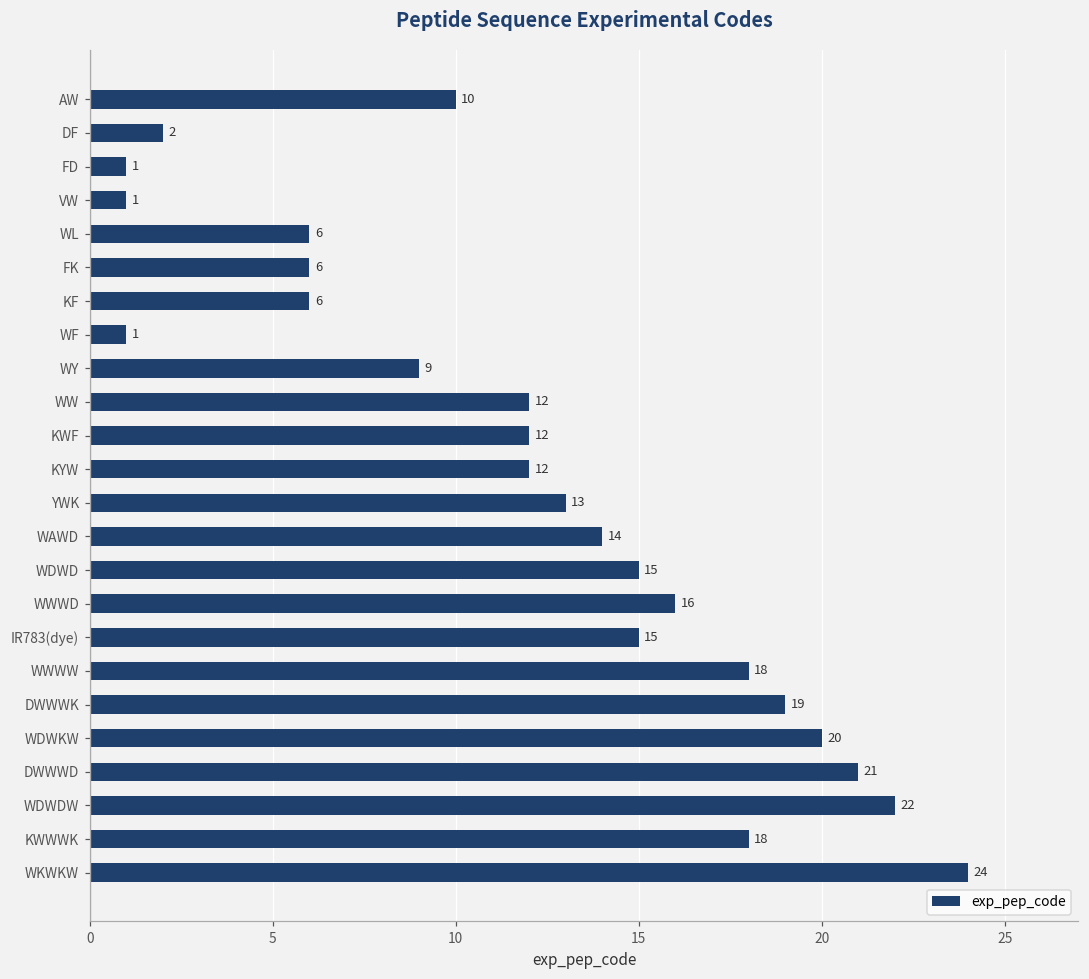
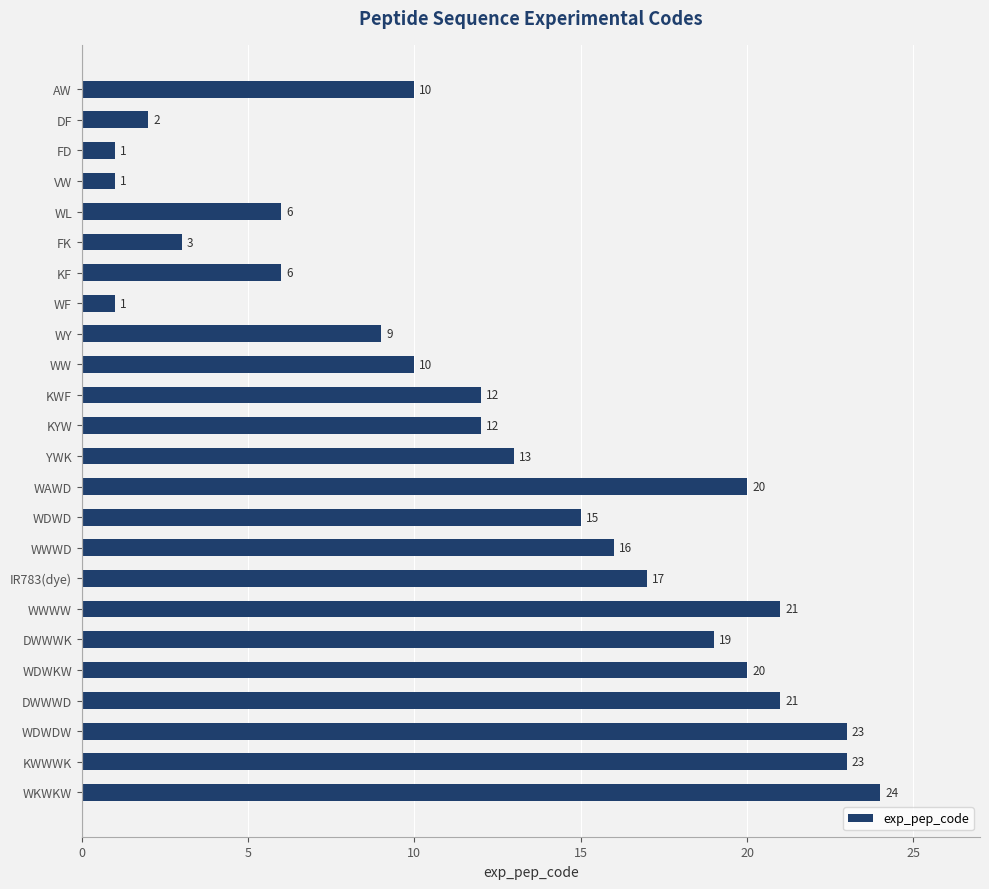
  {
    "AW": 10,
    "DF": 2,
    "FD": 1,
    "VW": 1,
    "WL": 6,
-   "FK": 6,
+   "FK": 3,
    "KF": 6,
    "WF": 1,
    "WY": 9,
-   "WW": 12,
+   "WW": 10,
    "KWF": 12,
    "KYW": 12,
    "YWK": 13,
-   "WAWD": 14,
+   "WAWD": 20,
    "WDWD": 15,
    "WWWD": 16,
-   "IR783(dye)": 15,
-   "WWWW": 18,
+   "IR783(dye)": 17,
+   "WWWW": 21,
    "DWWWK": 19,
    "WDWKW": 20,
    "DWWWD": 21,
-   "WDWDW": 22,
-   "KWWWK": 18,
+   "WDWDW": 23,
+   "KWWWK": 23,
    "WKWKW": 24
  }
